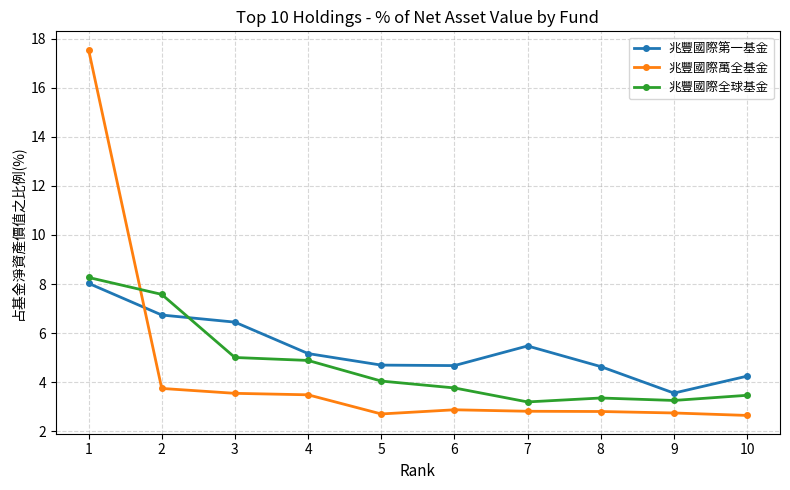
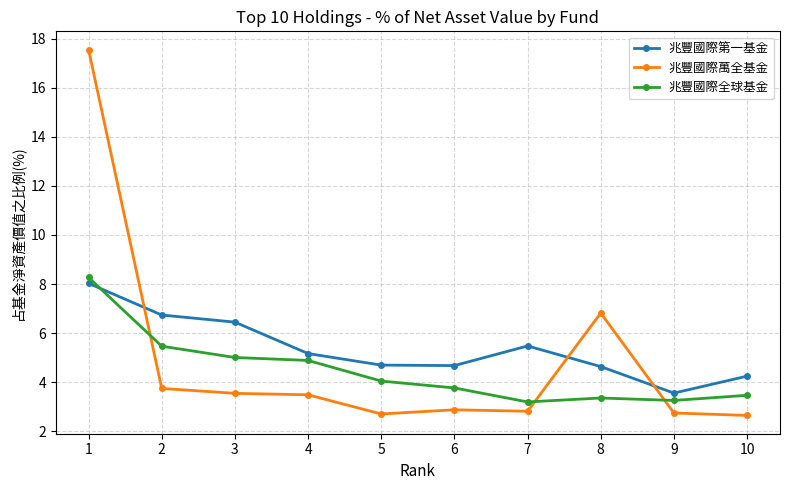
  {
    "兆豐國際第一基金": {
      "1": 8.0,
      "2": 6.7,
      "3": 6.5,
      "4": 5.2,
      "5": 4.7,
      "6": 4.7,
      "7": 5.5,
      "8": 4.6,
      "9": 3.6,
      "10": 4.3
    },
    "兆豐國際萬全基金": {
      "1": 17.6,
      "2": 3.8,
      "3": 3.6,
      "4": 3.5,
      "5": 2.7,
      "6": 2.9,
      "7": 2.8,
-     "8": 2.8,
+     "8": 6.8,
      "9": 2.8,
      "10": 2.7
    },
    "兆豐國際全球基金": {
      "1": 8.3,
-     "2": 7.6,
+     "2": 5.5,
      "3": 5.0,
      "4": 4.9,
      "5": 4.1,
      "6": 3.8,
      "7": 3.2,
      "8": 3.4,
      "9": 3.3,
      "10": 3.5
    }
  }
